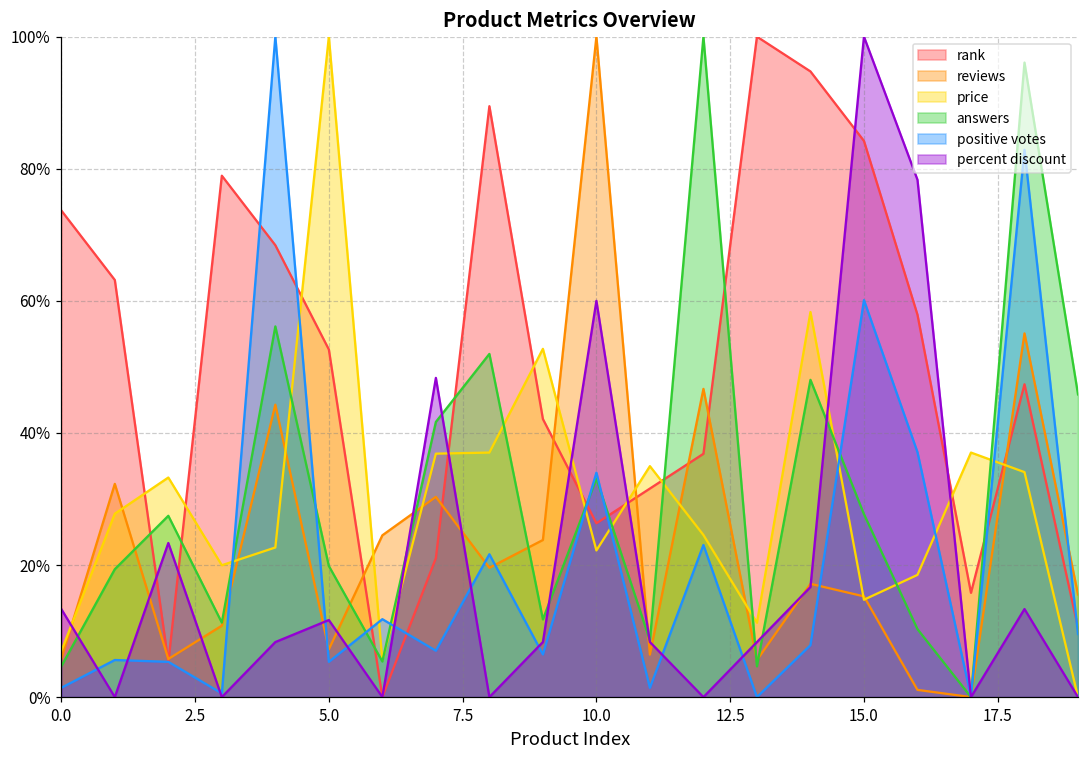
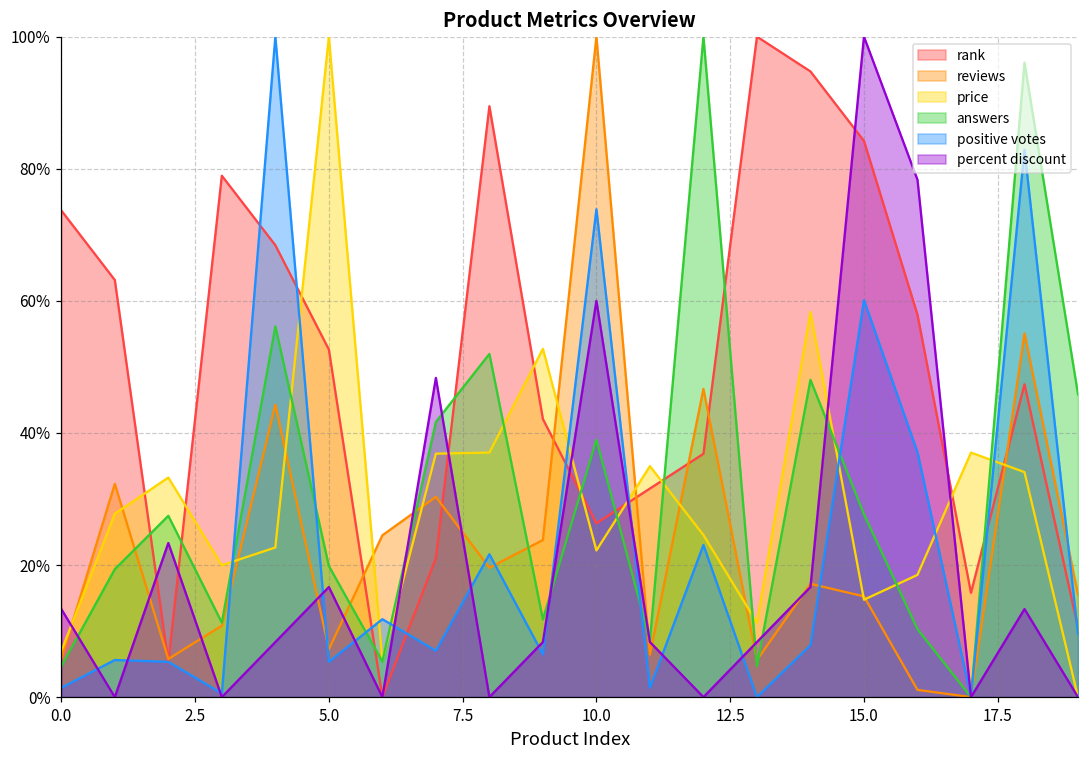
  {
    "answers": {
      "0.0": "5%",
      "5.0": "20%",
-     "10.0": "33%",
+     "10.0": "39%",
      "15.0": "28%"
    },
    "positive votes": {
      "0.0": "1%",
      "5.0": "5%",
-     "10.0": "34%",
+     "10.0": "74%",
      "15.0": "60%"
    },
    "percent discount": {
      "0.0": "13%",
-     "5.0": "12%",
+     "5.0": "17%",
      "10.0": "60%",
      "15.0": "100%"
    }
  }
